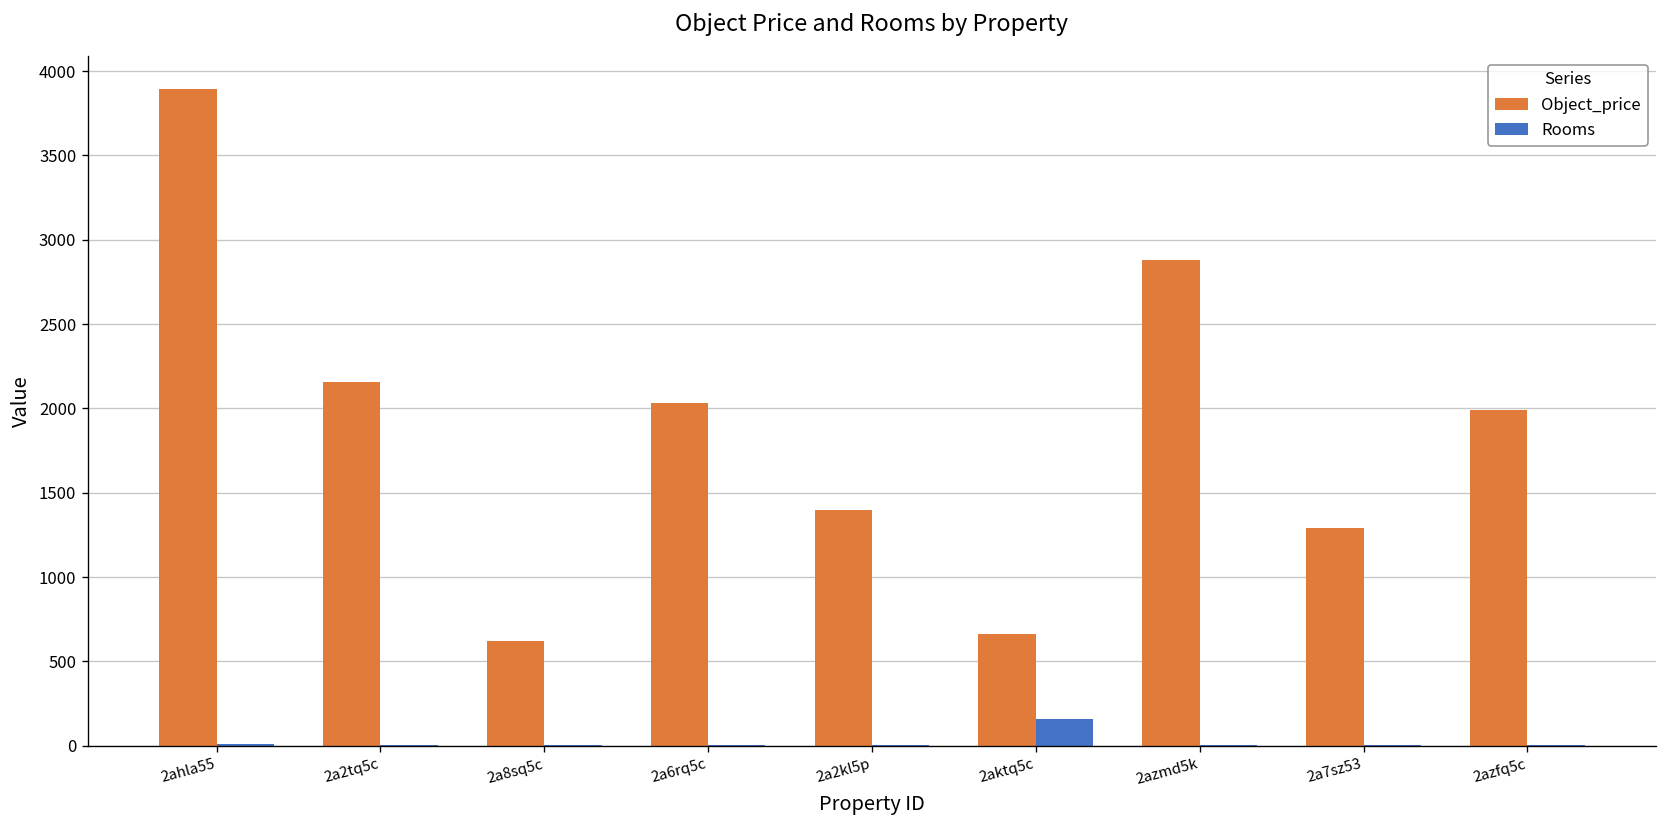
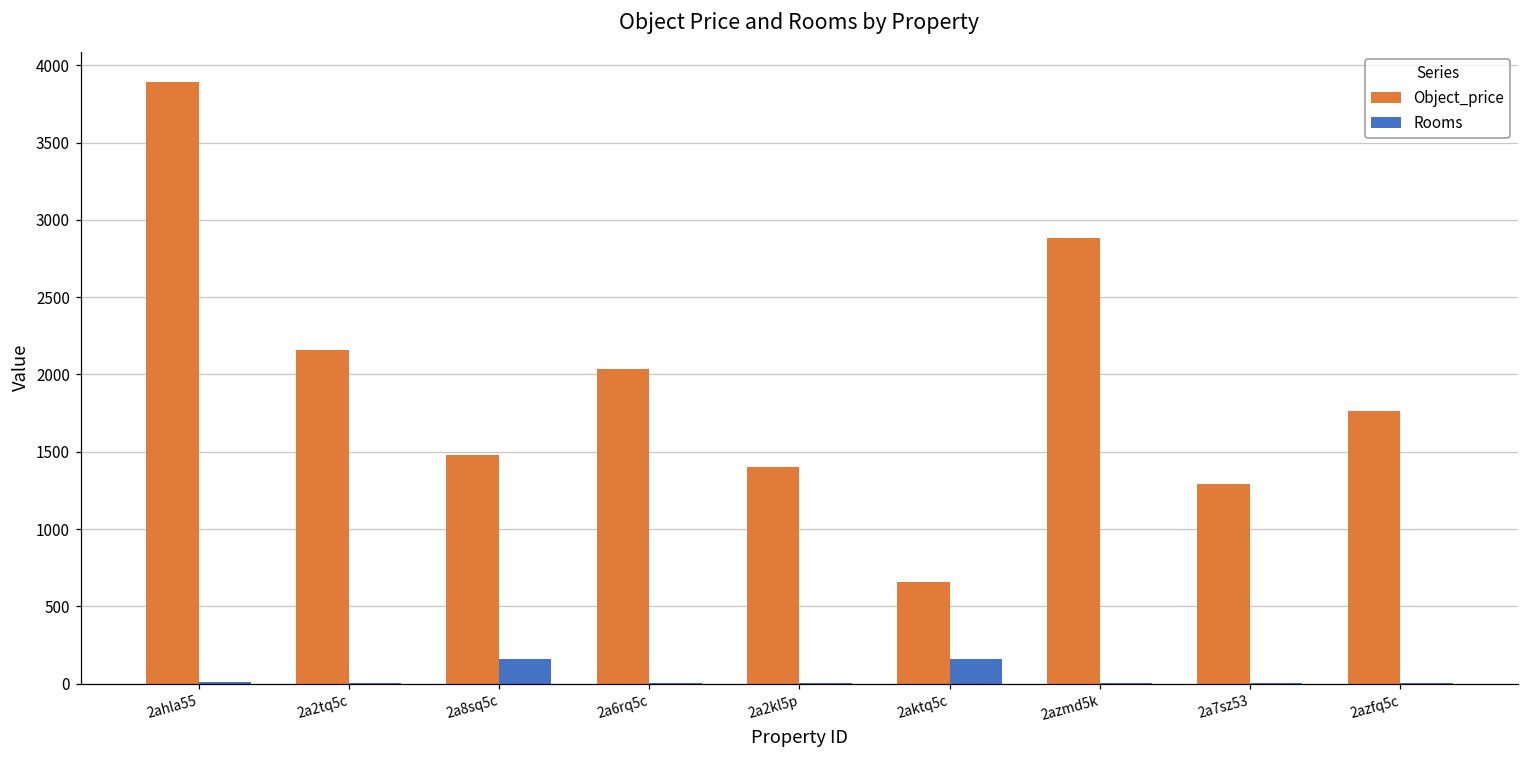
  {
    "Object_price": {
      "2ahla55": 3890,
      "2a2tq5c": 2160,
-     "2a8sq5c": 620,
+     "2a8sq5c": 1480,
      "2a6rq5c": 2030,
      "2a2kl5p": 1400,
      "2aktq5c": 660,
      "2azmd5k": 2880,
      "2a7sz53": 1290,
-     "2azfq5c": 1990
+     "2azfq5c": 1770
    },
    "Rooms": {
-     "2a8sq5c": 10,
+     "2a8sq5c": 160,
      "2aktq5c": 160
    }
  }
